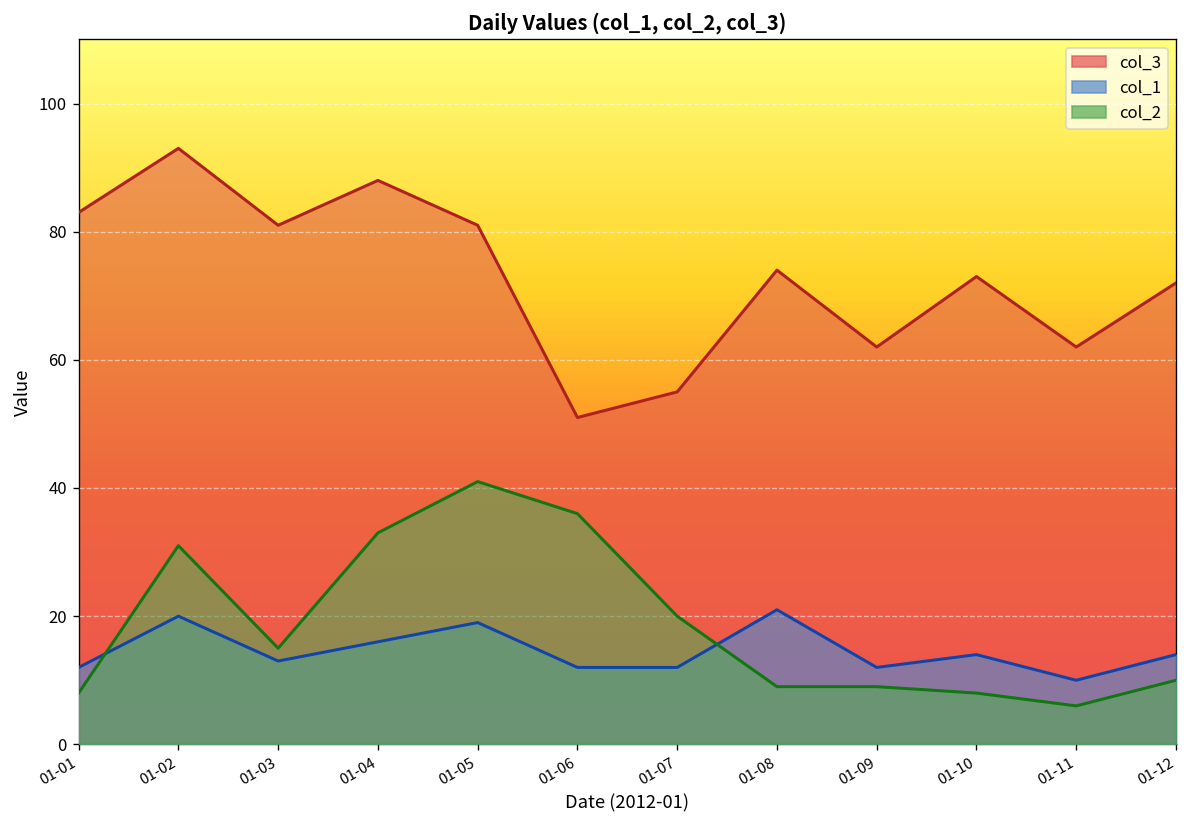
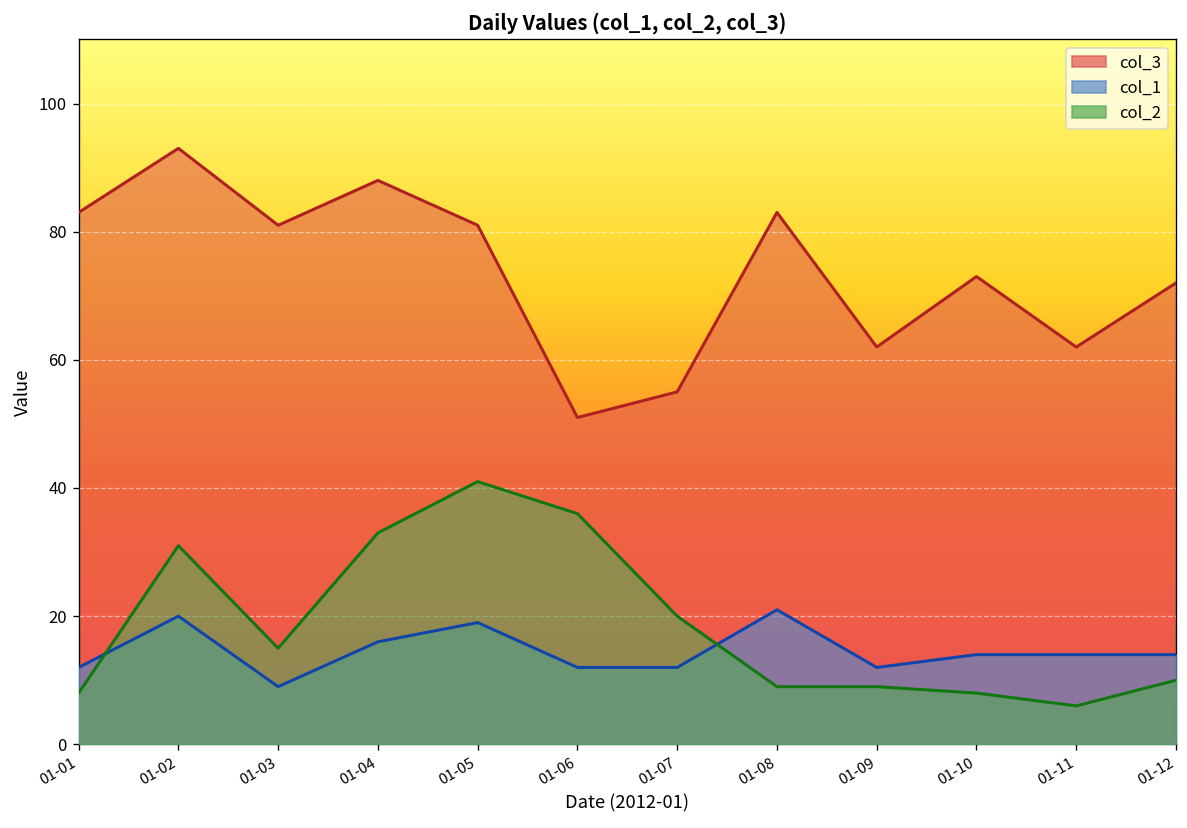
  {
    "col_3": {
      "01-01": 83,
      "01-02": 93,
      "01-03": 81,
      "01-04": 88,
      "01-05": 81,
      "01-06": 51,
      "01-07": 55,
-     "01-08": 74,
+     "01-08": 83,
      "01-09": 62,
      "01-10": 73,
      "01-11": 62,
      "01-12": 72
    },
    "col_1": {
      "01-01": 12,
      "01-02": 20,
-     "01-03": 13,
+     "01-03": 9,
      "01-04": 16,
      "01-05": 19,
      "01-06": 12,
      "01-07": 12,
      "01-08": 21,
      "01-09": 12,
      "01-10": 14,
-     "01-11": 10,
+     "01-11": 14,
      "01-12": 14
    },
    "col_2": {
      "01-01": 8,
      "01-02": 31,
      "01-03": 15,
      "01-04": 33,
      "01-05": 41,
      "01-06": 36,
      "01-07": 20,
      "01-08": 9,
      "01-09": 9,
      "01-10": 8,
      "01-11": 6,
      "01-12": 10
    }
  }
